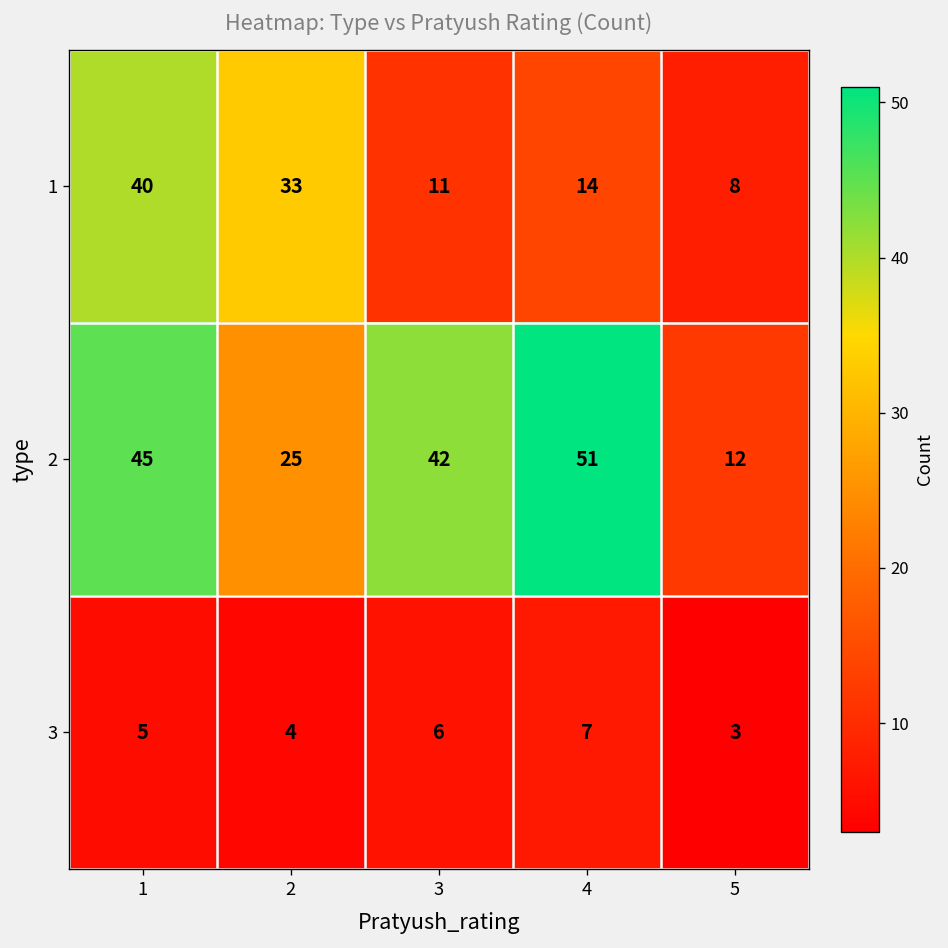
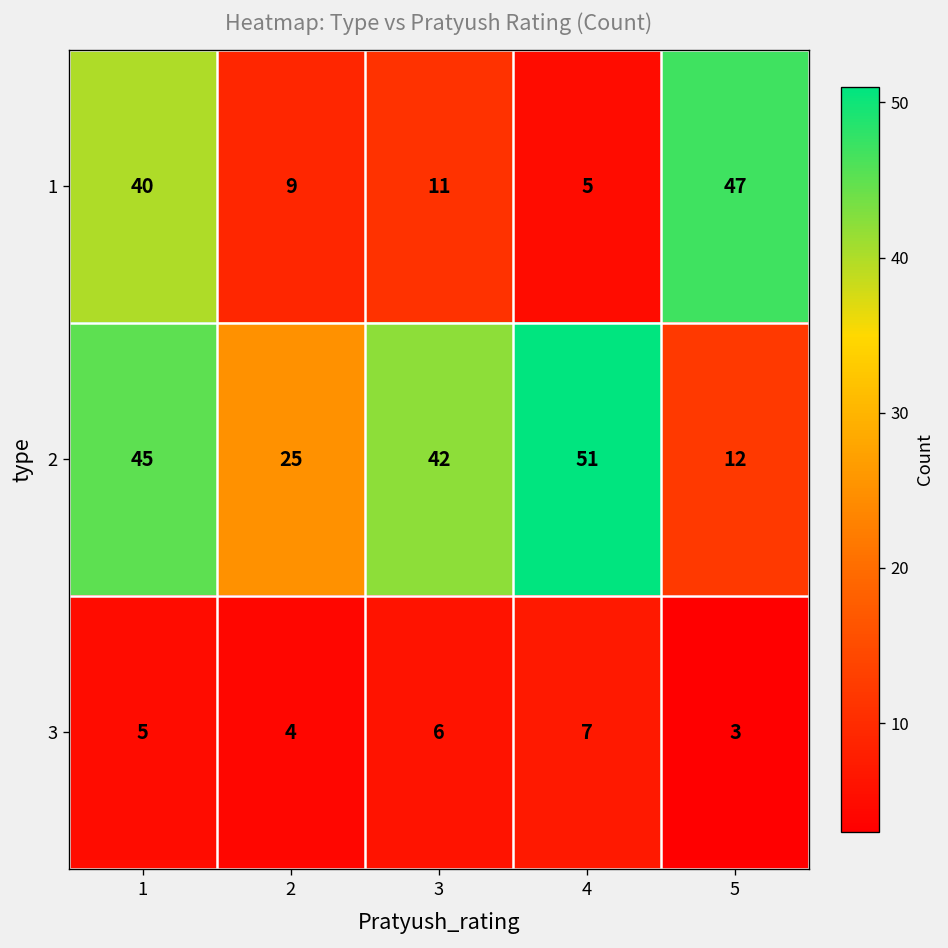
  {
    "1": {
      "1": 40,
-     "2": 33,
+     "2": 9,
      "3": 11,
-     "4": 14,
-     "5": 8
+     "4": 5,
+     "5": 47
    },
    "2": {
      "1": 45,
      "2": 25,
      "3": 42,
      "4": 51,
      "5": 12
    },
    "3": {
      "1": 5,
      "2": 4,
      "3": 6,
      "4": 7,
      "5": 3
    }
  }
